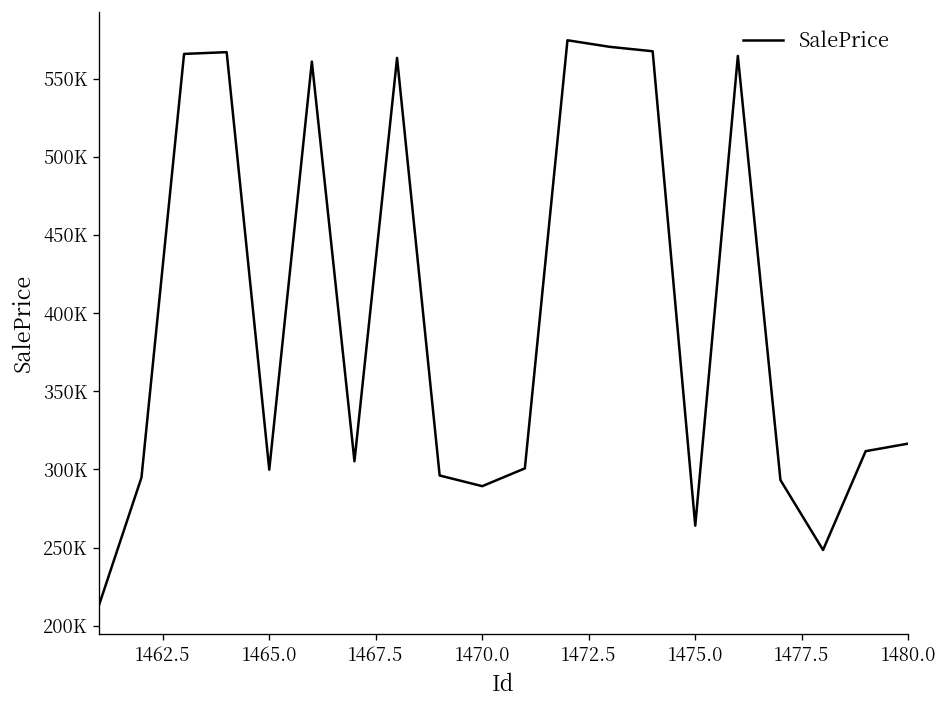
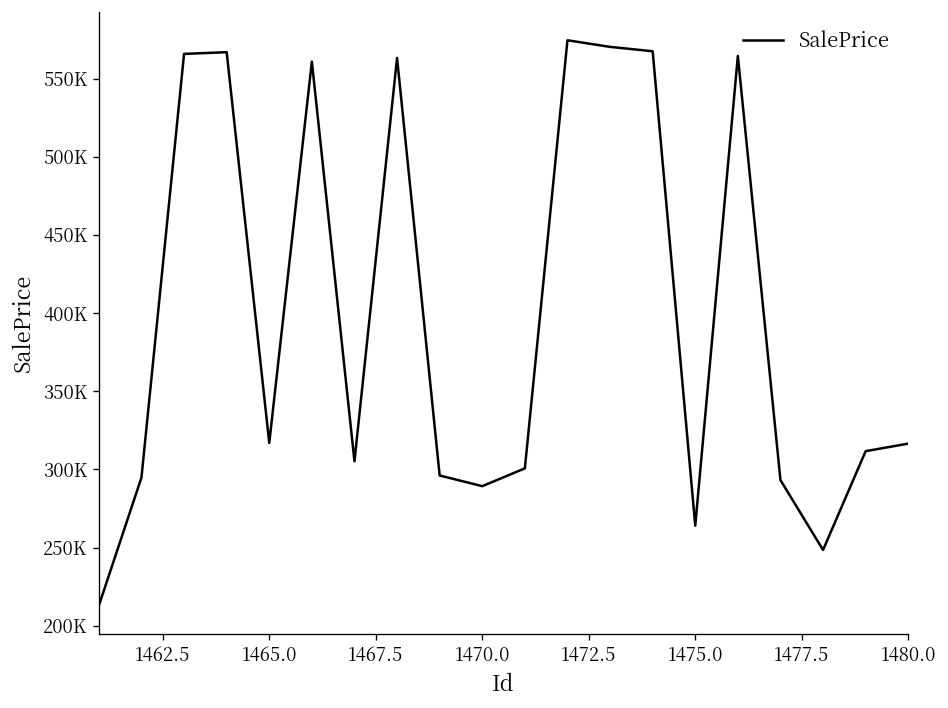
  {
-   "1465.0": 300000,
+   "1465.0": 317000,
    "1470.0": 289000,
    "1475.0": 264000,
    "1480.0": 316000
  }
